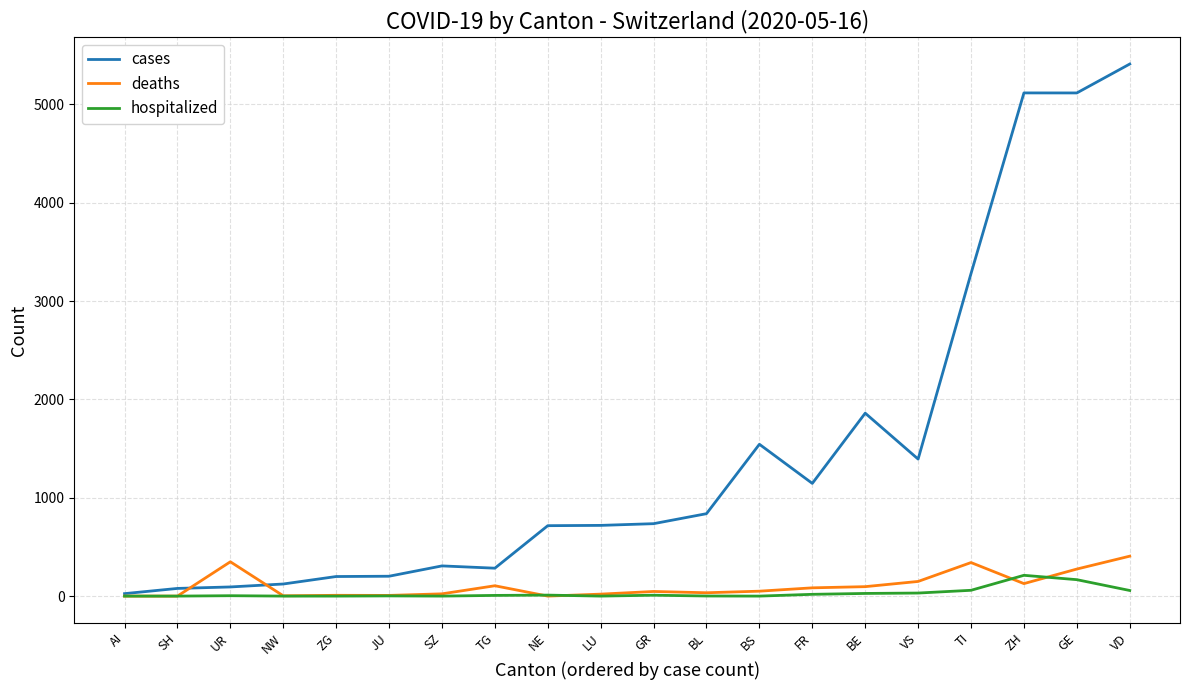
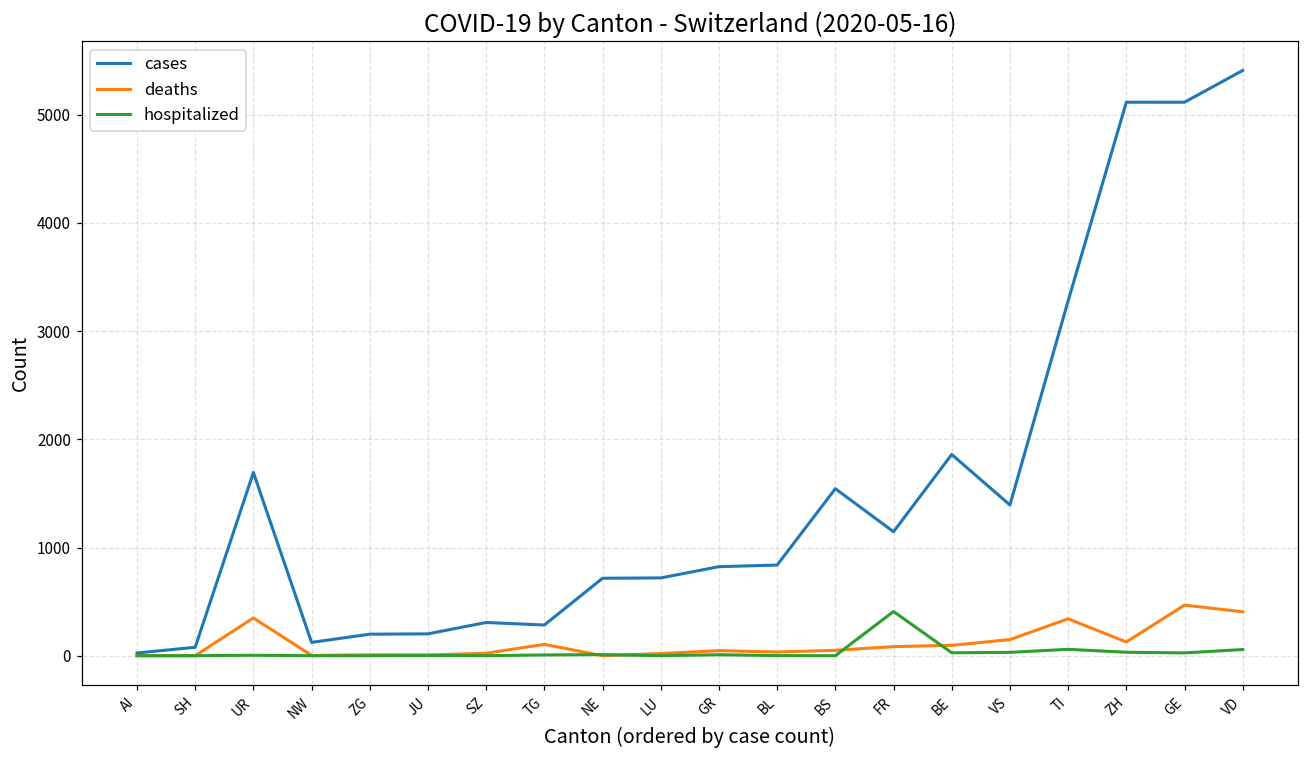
  {
    "cases": {
      "SH": 100,
-     "UR": 100,
+     "UR": 1700,
      "NW": 100,
      "ZG": 200,
      "JU": 200,
      "SZ": 300,
      "TG": 300,
      "NE": 700,
      "LU": 700,
-     "GR": 700,
+     "GR": 800,
      "BL": 800,
      "BS": 1500,
      "FR": 1100,
      "BE": 1900,
      "VS": 1400,
      "TI": 3300,
      "ZH": 5100,
      "GE": 5100,
      "VD": 5400
    },
    "deaths": {
      "UR": 300,
      "TG": 100,
      "GR": 0,
      "BL": 0,
      "BS": 100,
      "FR": 100,
      "BE": 100,
      "VS": 100,
      "TI": 300,
      "ZH": 100,
-     "GE": 300,
+     "GE": 500,
      "VD": 400
    },
    "hospitalized": {
      "UR": 0,
      "TG": 0,
      "GR": 0,
      "BL": 0,
      "BS": 0,
-     "FR": 0,
+     "FR": 400,
      "BE": 0,
      "VS": 0,
      "TI": 100,
-     "ZH": 200,
-     "GE": 200,
+     "ZH": 0,
+     "GE": 0,
      "VD": 100
    }
  }
